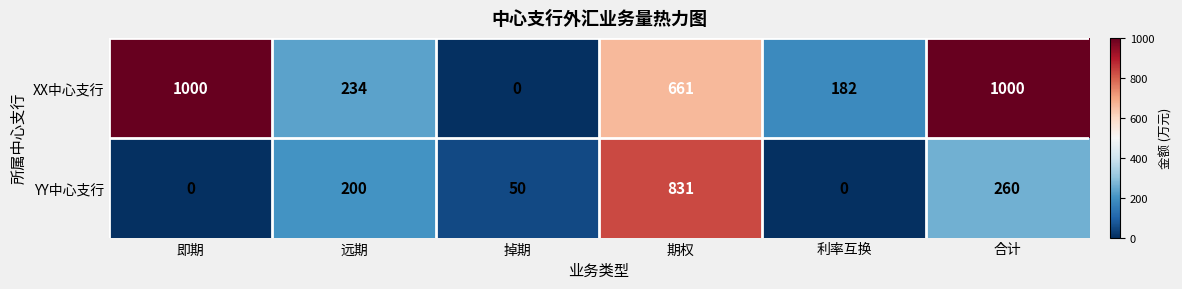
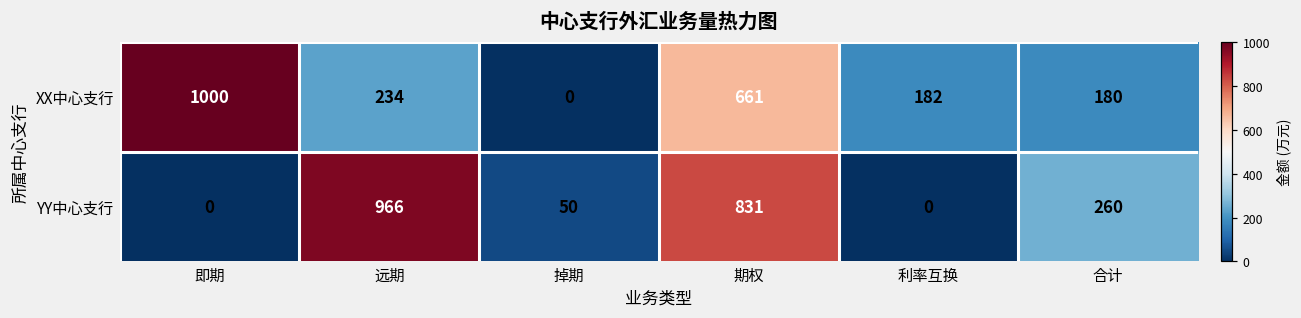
  {
    "XX中心支行": {
      "即期": 1000,
      "远期": 234,
      "掉期": 0,
      "期权": 661,
      "利率互换": 182,
-     "合计": 1000
+     "合计": 180
    },
    "YY中心支行": {
      "即期": 0,
-     "远期": 200,
+     "远期": 966,
      "掉期": 50,
      "期权": 831,
      "利率互换": 0,
      "合计": 260
    }
  }
